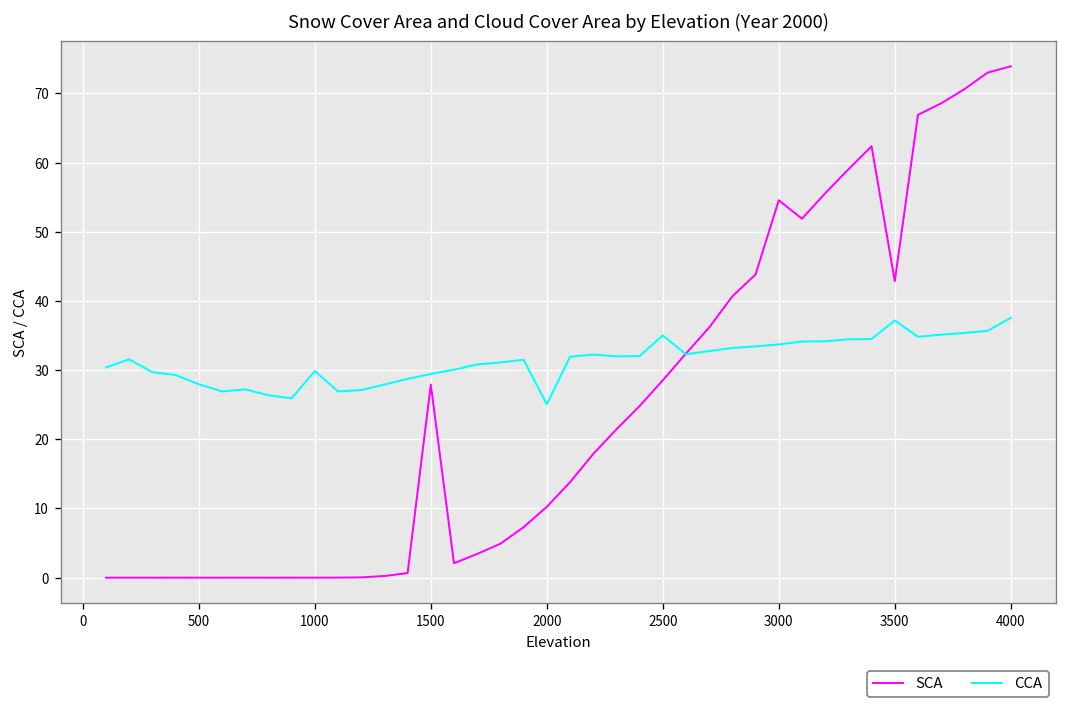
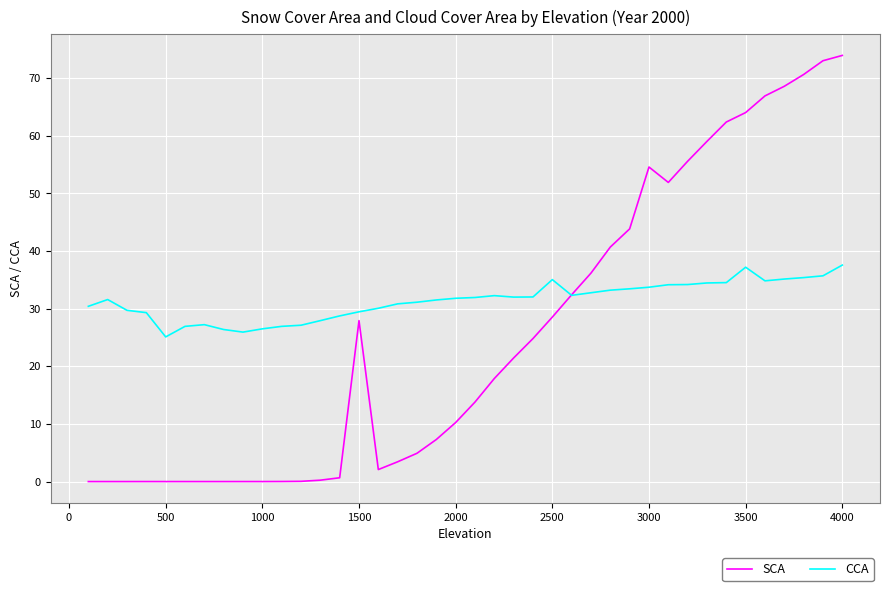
  {
    "SCA": {
      "500": 0,
      "1000": 0,
      "1500": 28,
      "2000": 10,
      "2500": 29,
      "3000": 55,
-     "3500": 43,
+     "3500": 64,
      "4000": 74
    },
    "CCA": {
-     "500": 28,
-     "1000": 30,
+     "500": 25,
+     "1000": 26,
      "1500": 29,
-     "2000": 25,
+     "2000": 32,
      "2500": 35,
      "3000": 34,
      "3500": 37,
      "4000": 38
    }
  }
